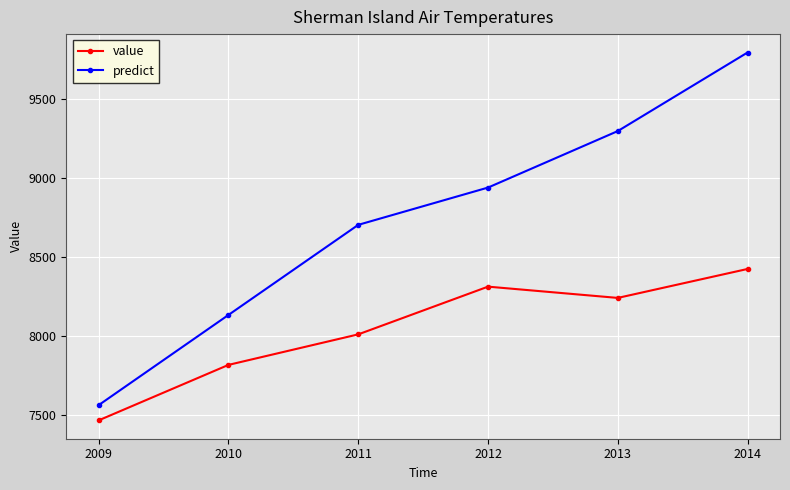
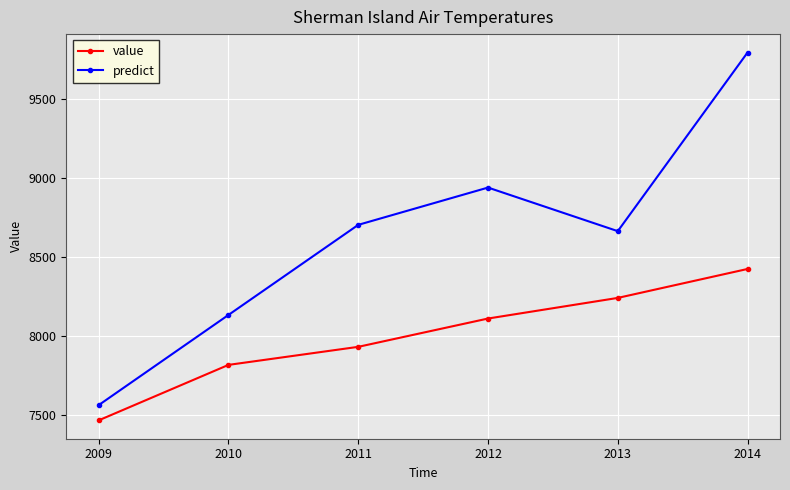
  {
    "value": {
      "2009": 7470,
      "2010": 7820,
-     "2011": 8010,
-     "2012": 8310,
+     "2011": 7930,
+     "2012": 8110,
      "2013": 8240,
      "2014": 8420
    },
    "predict": {
      "2009": 7560,
      "2010": 8130,
      "2011": 8700,
      "2012": 8940,
-     "2013": 9300,
+     "2013": 8660,
      "2014": 9790
    }
  }
